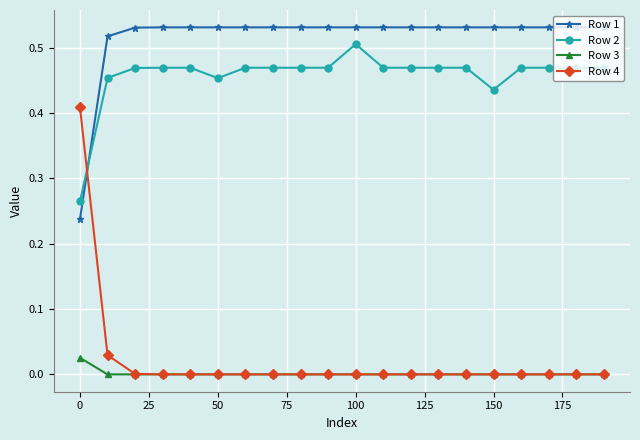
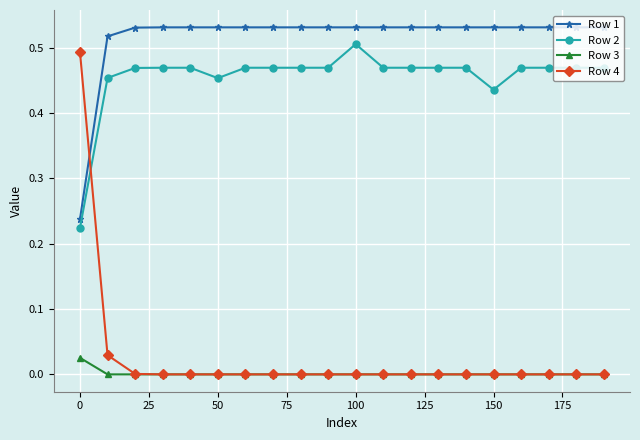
  {
    "Row 1": {
      "0": 0.24,
      "50": 0.53,
      "100": 0.53,
      "150": 0.53
    },
    "Row 2": {
-     "0": 0.26,
+     "0": 0.22,
      "50": 0.45,
      "100": 0.51,
      "150": 0.44
    },
    "Row 3": {
      "0": 0.03
    },
    "Row 4": {
-     "0": 0.41
+     "0": 0.49
    }
  }
